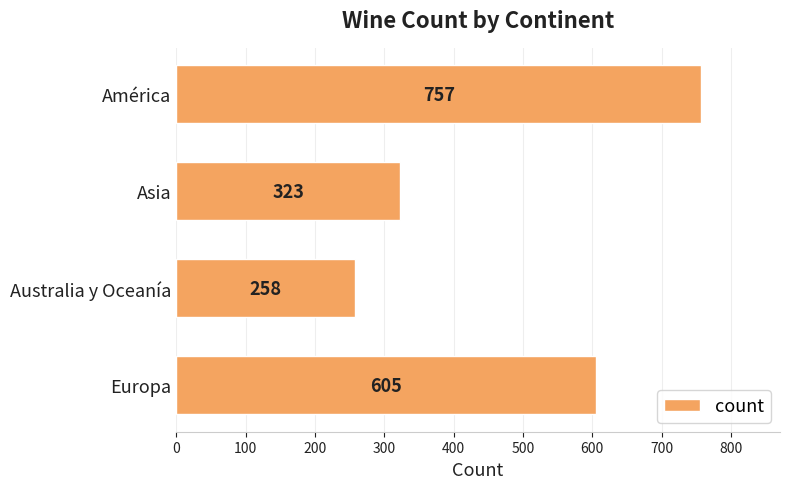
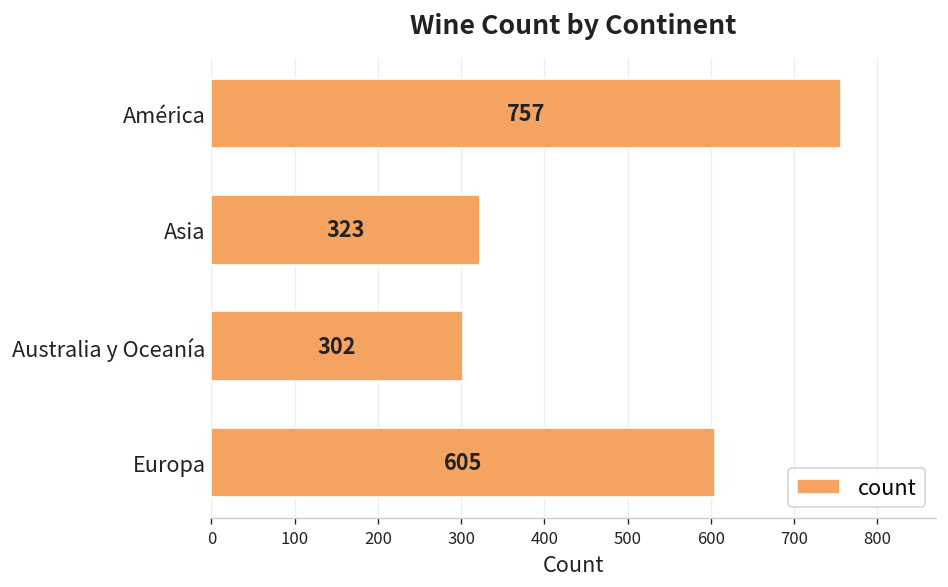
  {
    "América": 757,
    "Asia": 323,
-   "Australia y Oceanía": 258,
+   "Australia y Oceanía": 302,
    "Europa": 605
  }
